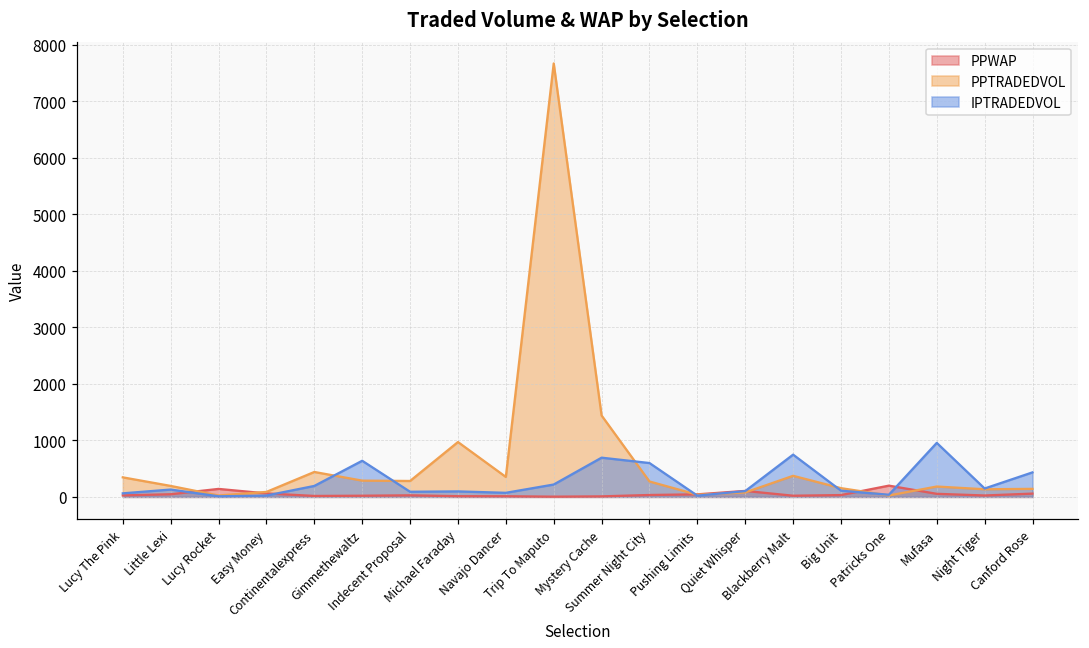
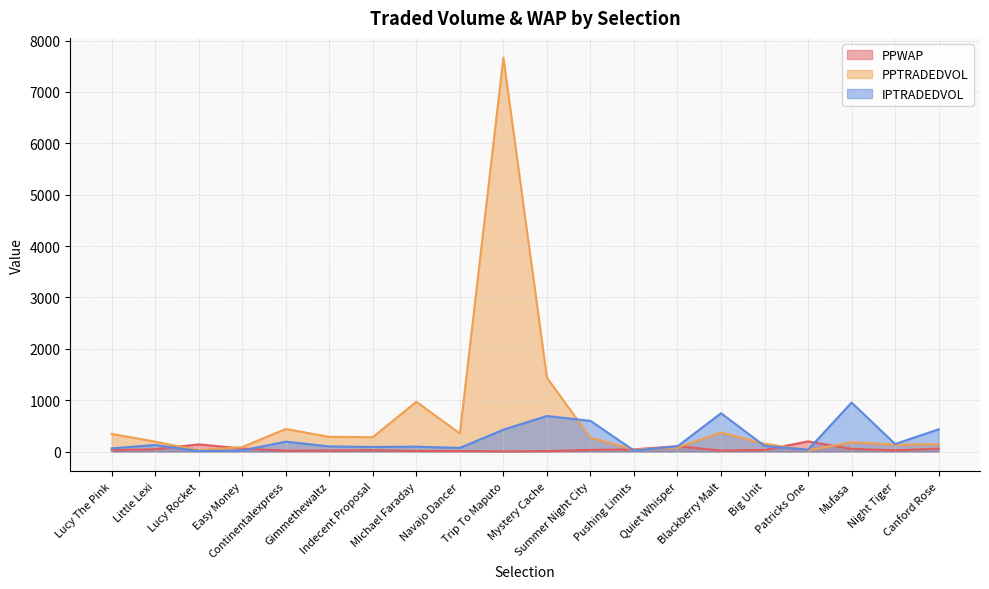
  {
    "IPTRADEDVOL": {
      "Little Lexi": 100,
      "Continentalexpress": 200,
-     "Gimmethewaltz": 600,
+     "Gimmethewaltz": 100,
      "Indecent Proposal": 100,
      "Michael Faraday": 100,
      "Navajo Dancer": 100,
-     "Trip To Maputo": 200,
+     "Trip To Maputo": 400,
      "Mystery Cache": 700,
      "Summer Night City": 600,
      "Blackberry Malt": 700,
      "Mufasa": 1000,
      "Canford Rose": 400
    }
  }
